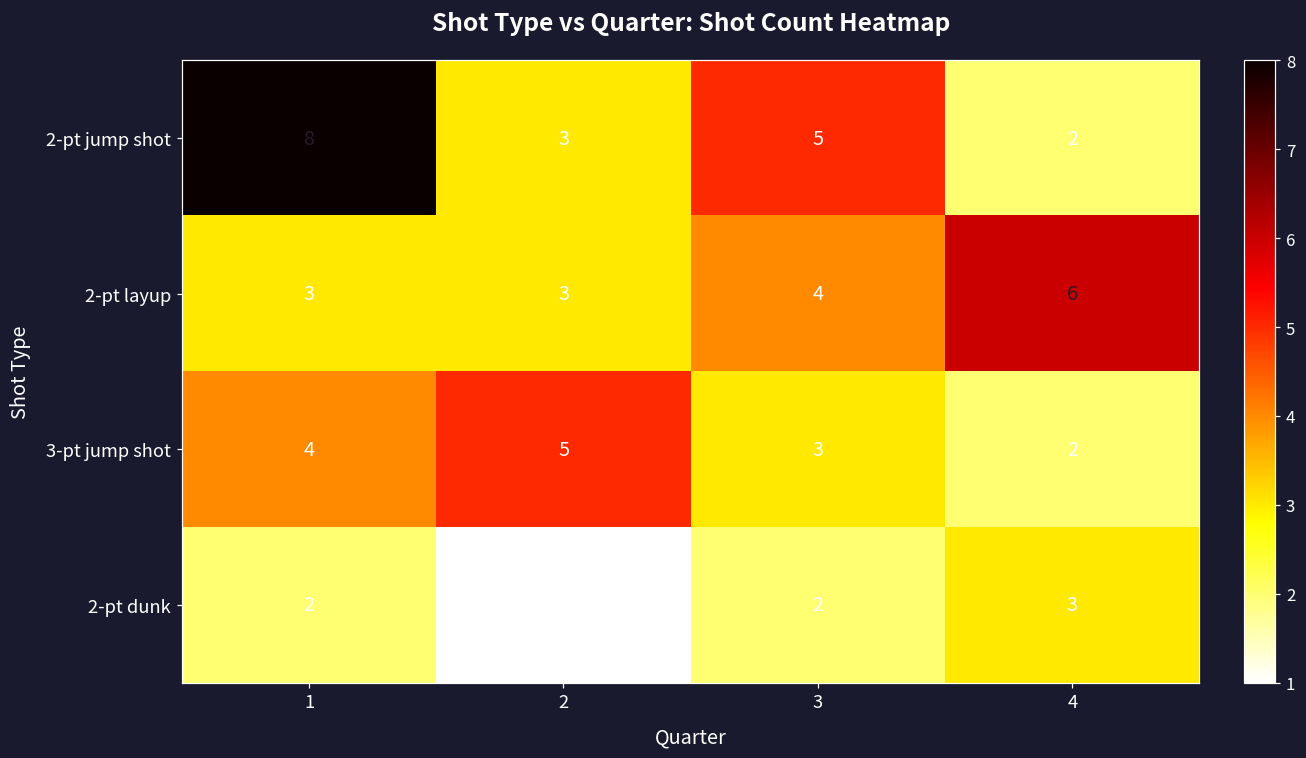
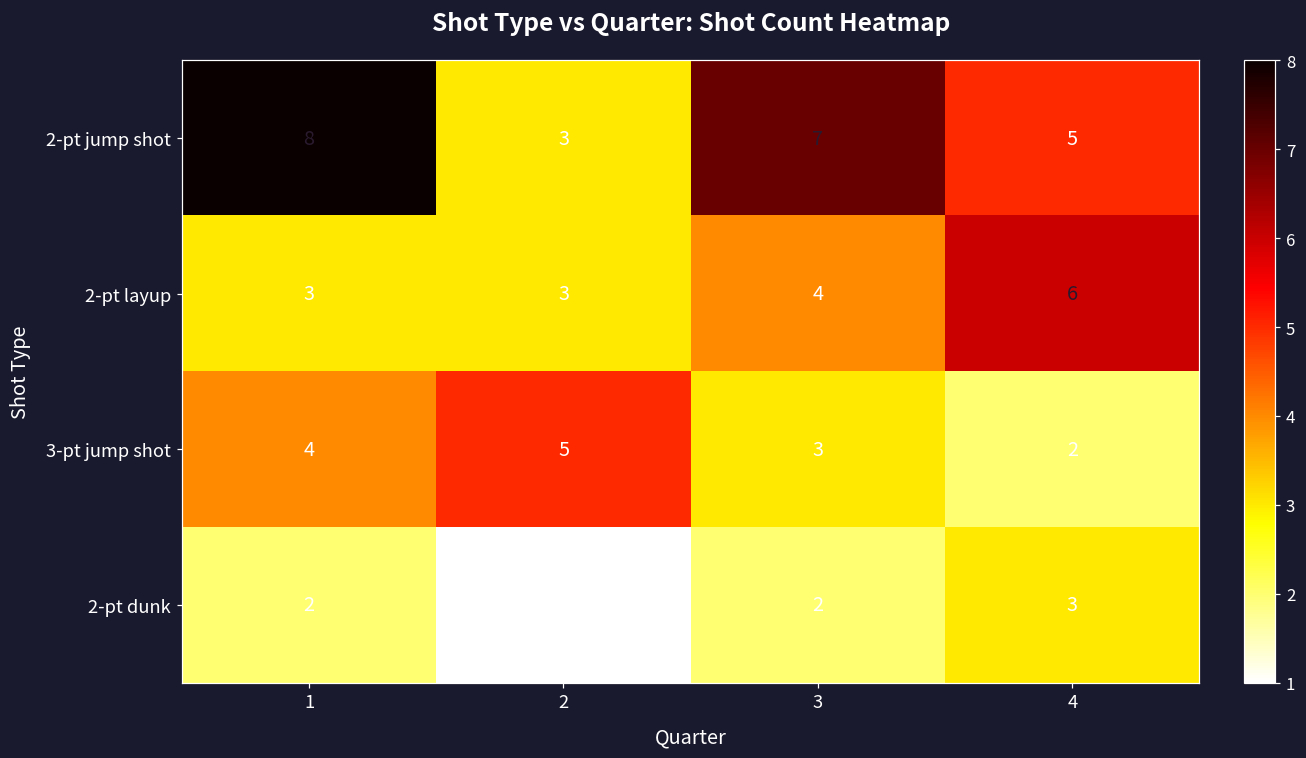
  {
    "2-pt jump shot": {
      "2": 3,
-     "3": 5,
-     "4": 2
+     "3": 7,
+     "4": 5
    },
    "2-pt layup": {
      "1": 3,
      "2": 3,
      "3": 4,
      "4": 6
    },
    "3-pt jump shot": {
      "1": 4,
      "2": 5,
      "3": 3,
      "4": 2
    },
    "2-pt dunk": {
      "1": 2,
      "3": 2,
      "4": 3
    }
  }
